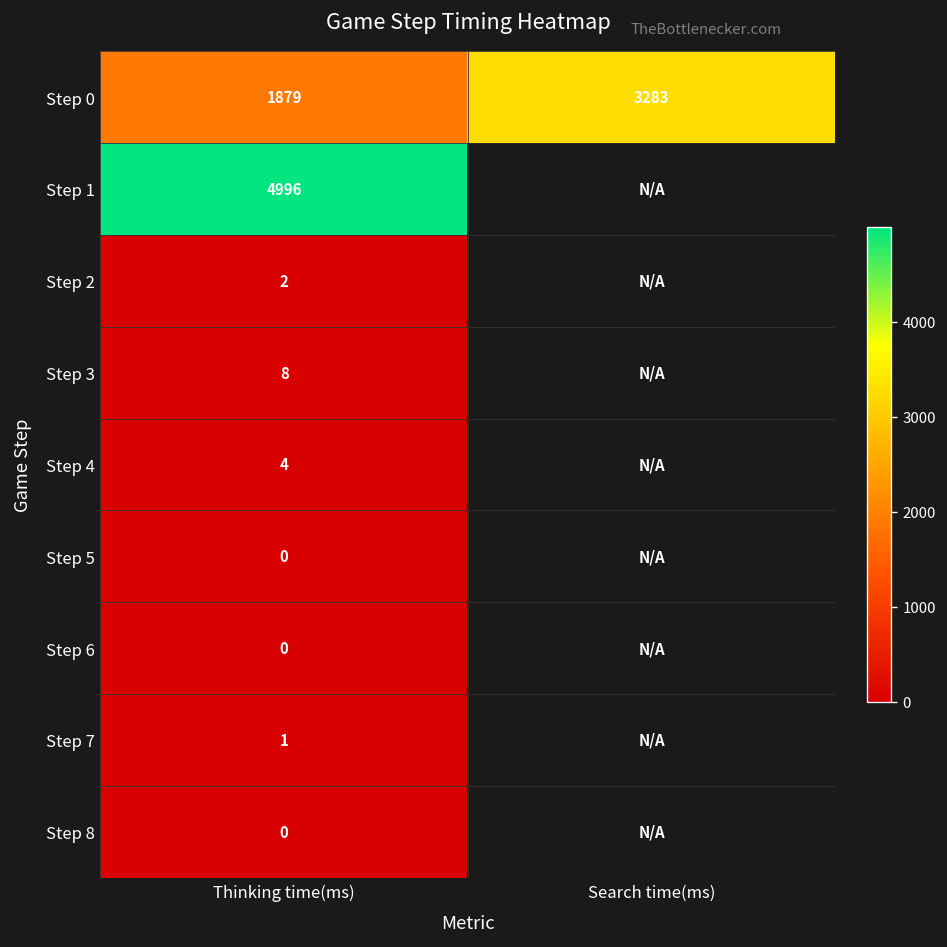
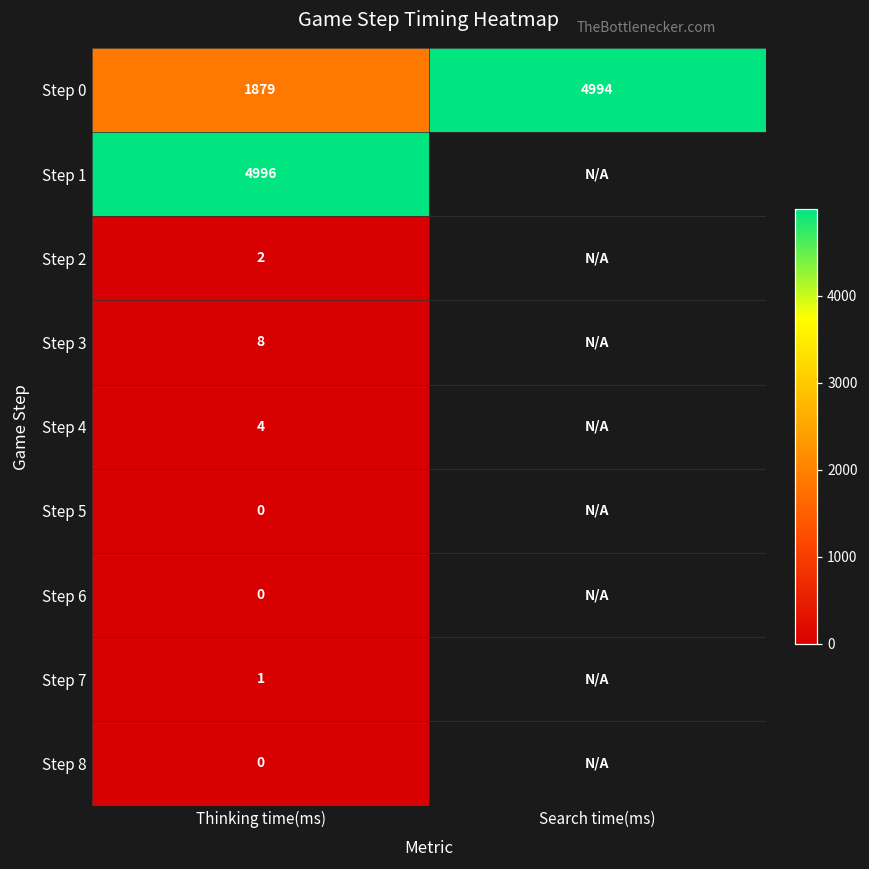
  {
    "Step 0": {
      "Thinking time(ms)": 1879,
-     "Search time(ms)": 3283
+     "Search time(ms)": 4994
    },
    "Step 1": {
      "Thinking time(ms)": 4996
    },
    "Step 2": {
      "Thinking time(ms)": 2
    },
    "Step 3": {
      "Thinking time(ms)": 8
    },
    "Step 4": {
      "Thinking time(ms)": 4
    },
    "Step 5": {
      "Thinking time(ms)": 0
    },
    "Step 6": {
      "Thinking time(ms)": 0
    },
    "Step 7": {
      "Thinking time(ms)": 1
    },
    "Step 8": {
      "Thinking time(ms)": 0
    }
  }
